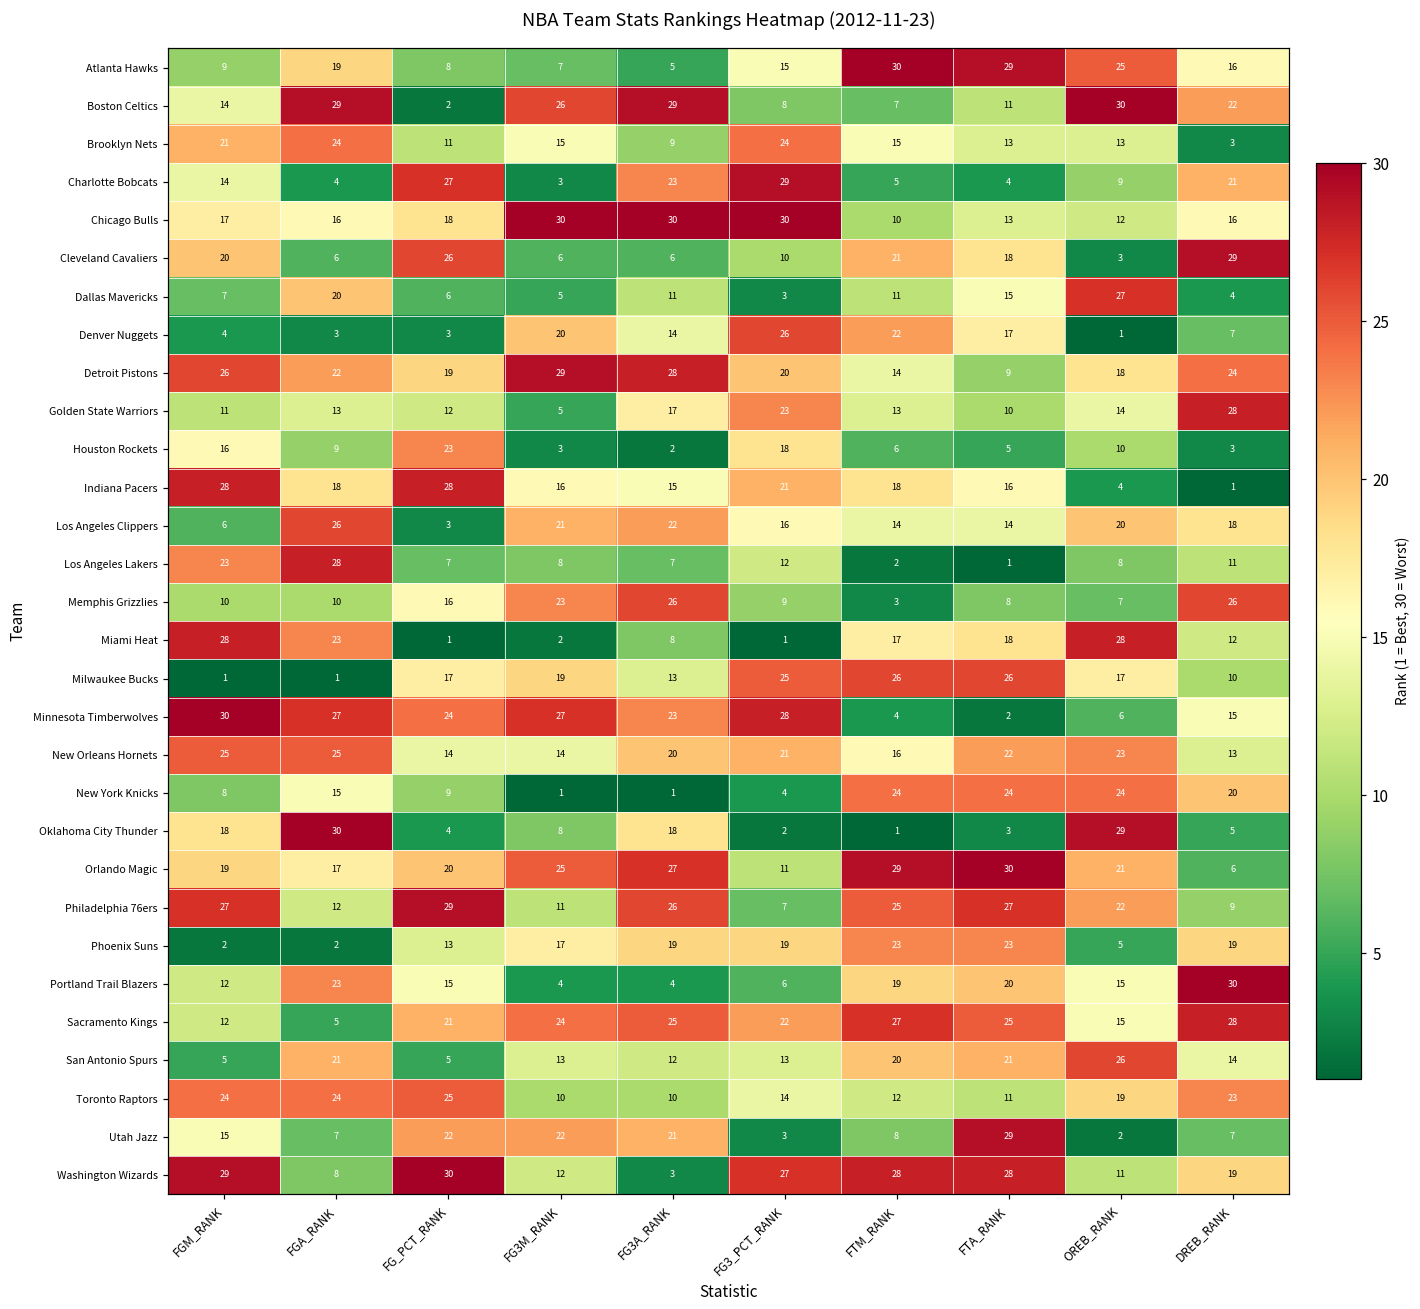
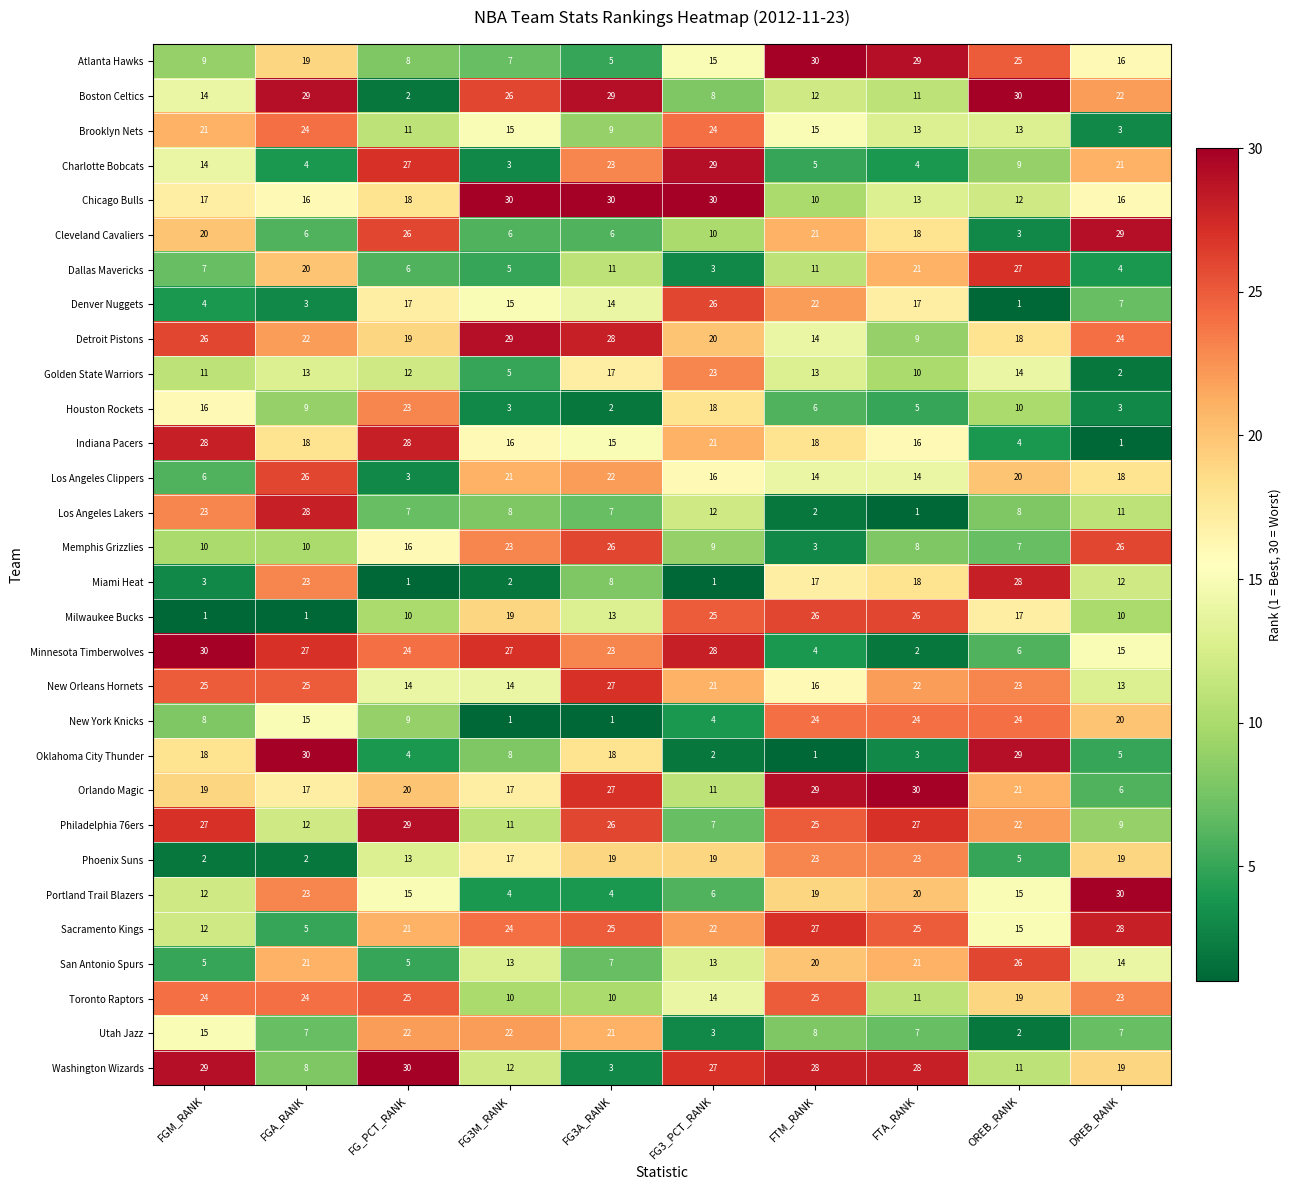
  {
    "Boston Celtics": {
      "FGM_RANK": 14,
      "FGA_RANK": 29,
      "FG_PCT_RANK": 2,
      "FG3M_RANK": 26,
      "FG3A_RANK": 29,
      "FG3_PCT_RANK": 8,
-     "FTM_RANK": 7,
+     "FTM_RANK": 12,
      "FTA_RANK": 11,
      "OREB_RANK": 30,
      "DREB_RANK": 22
    },
    "Dallas Mavericks": {
      "FGM_RANK": 7,
      "FGA_RANK": 20,
      "FG_PCT_RANK": 6,
      "FG3M_RANK": 5,
      "FG3A_RANK": 11,
      "FG3_PCT_RANK": 3,
      "FTM_RANK": 11,
-     "FTA_RANK": 15,
+     "FTA_RANK": 21,
      "OREB_RANK": 27,
      "DREB_RANK": 4
    },
    "Denver Nuggets": {
      "FGM_RANK": 4,
      "FGA_RANK": 3,
-     "FG_PCT_RANK": 3,
-     "FG3M_RANK": 20,
+     "FG_PCT_RANK": 17,
+     "FG3M_RANK": 15,
      "FG3A_RANK": 14,
      "FG3_PCT_RANK": 26,
      "FTM_RANK": 22,
      "FTA_RANK": 17,
      "OREB_RANK": 1,
      "DREB_RANK": 7
    },
    "Golden State Warriors": {
      "FGM_RANK": 11,
      "FGA_RANK": 13,
      "FG_PCT_RANK": 12,
      "FG3M_RANK": 5,
      "FG3A_RANK": 17,
      "FG3_PCT_RANK": 23,
      "FTM_RANK": 13,
      "FTA_RANK": 10,
      "OREB_RANK": 14,
-     "DREB_RANK": 28
+     "DREB_RANK": 2
    },
    "Miami Heat": {
-     "FGM_RANK": 28,
+     "FGM_RANK": 3,
      "FGA_RANK": 23,
      "FG_PCT_RANK": 1,
      "FG3M_RANK": 2,
      "FG3A_RANK": 8,
      "FG3_PCT_RANK": 1,
      "FTM_RANK": 17,
      "FTA_RANK": 18,
      "OREB_RANK": 28,
      "DREB_RANK": 12
    },
    "Milwaukee Bucks": {
      "FGM_RANK": 1,
      "FGA_RANK": 1,
-     "FG_PCT_RANK": 17,
+     "FG_PCT_RANK": 10,
      "FG3M_RANK": 19,
      "FG3A_RANK": 13,
      "FG3_PCT_RANK": 25,
      "FTM_RANK": 26,
      "FTA_RANK": 26,
      "OREB_RANK": 17,
      "DREB_RANK": 10
    },
    "New Orleans Hornets": {
      "FGM_RANK": 25,
      "FGA_RANK": 25,
      "FG_PCT_RANK": 14,
      "FG3M_RANK": 14,
-     "FG3A_RANK": 20,
+     "FG3A_RANK": 27,
      "FG3_PCT_RANK": 21,
      "FTM_RANK": 16,
      "FTA_RANK": 22,
      "OREB_RANK": 23,
      "DREB_RANK": 13
    },
    "Orlando Magic": {
      "FGM_RANK": 19,
      "FGA_RANK": 17,
      "FG_PCT_RANK": 20,
-     "FG3M_RANK": 25,
+     "FG3M_RANK": 17,
      "FG3A_RANK": 27,
      "FG3_PCT_RANK": 11,
      "FTM_RANK": 29,
      "FTA_RANK": 30,
      "OREB_RANK": 21,
      "DREB_RANK": 6
    },
    "San Antonio Spurs": {
      "FGM_RANK": 5,
      "FGA_RANK": 21,
      "FG_PCT_RANK": 5,
      "FG3M_RANK": 13,
-     "FG3A_RANK": 12,
+     "FG3A_RANK": 7,
      "FG3_PCT_RANK": 13,
      "FTM_RANK": 20,
      "FTA_RANK": 21,
      "OREB_RANK": 26,
      "DREB_RANK": 14
    },
    "Toronto Raptors": {
      "FGM_RANK": 24,
      "FGA_RANK": 24,
      "FG_PCT_RANK": 25,
      "FG3M_RANK": 10,
      "FG3A_RANK": 10,
      "FG3_PCT_RANK": 14,
-     "FTM_RANK": 12,
+     "FTM_RANK": 25,
      "FTA_RANK": 11,
      "OREB_RANK": 19,
      "DREB_RANK": 23
    },
    "Utah Jazz": {
      "FGM_RANK": 15,
      "FGA_RANK": 7,
      "FG_PCT_RANK": 22,
      "FG3M_RANK": 22,
      "FG3A_RANK": 21,
      "FG3_PCT_RANK": 3,
      "FTM_RANK": 8,
-     "FTA_RANK": 29,
+     "FTA_RANK": 7,
      "OREB_RANK": 2,
      "DREB_RANK": 7
    }
  }
